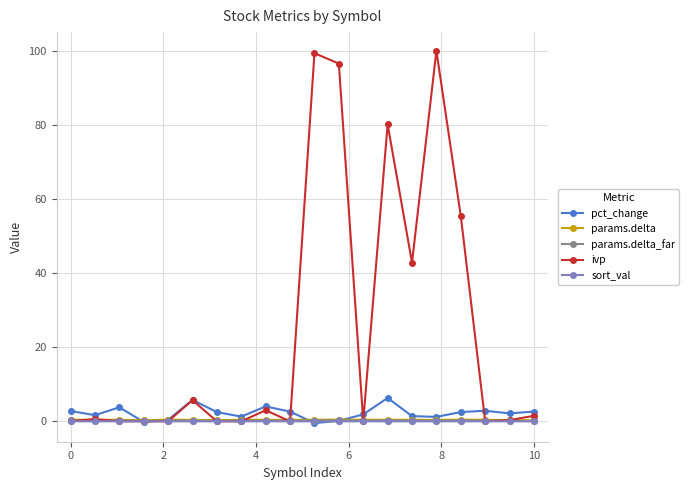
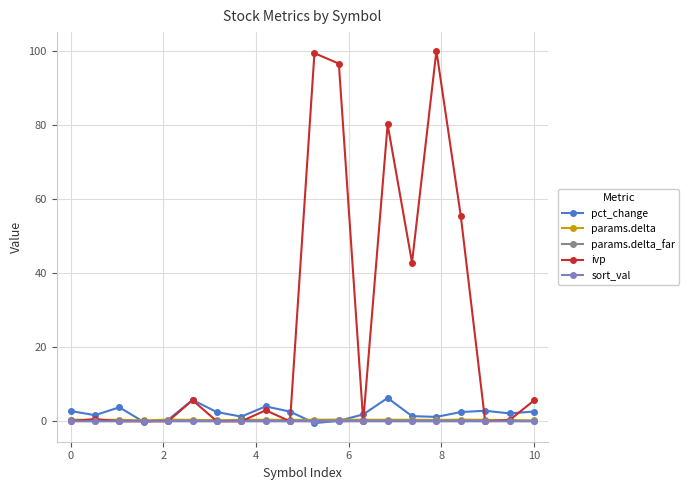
  {
    "ivp": {
-     "10": 1
+     "10": 6
    }
  }
